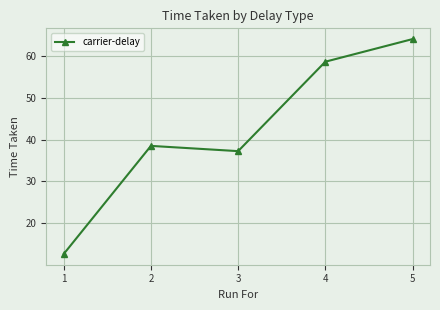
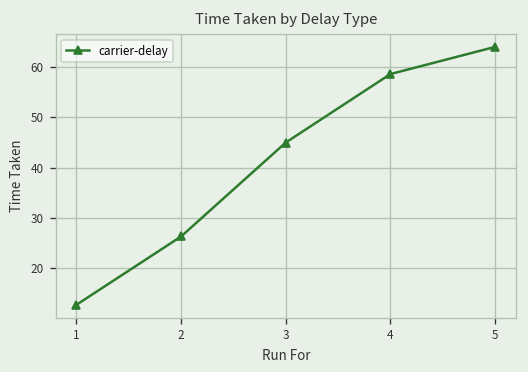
  {
    "1": 13,
-   "2": 39,
-   "3": 37,
+   "2": 26,
+   "3": 45,
    "4": 59,
    "5": 64
  }
